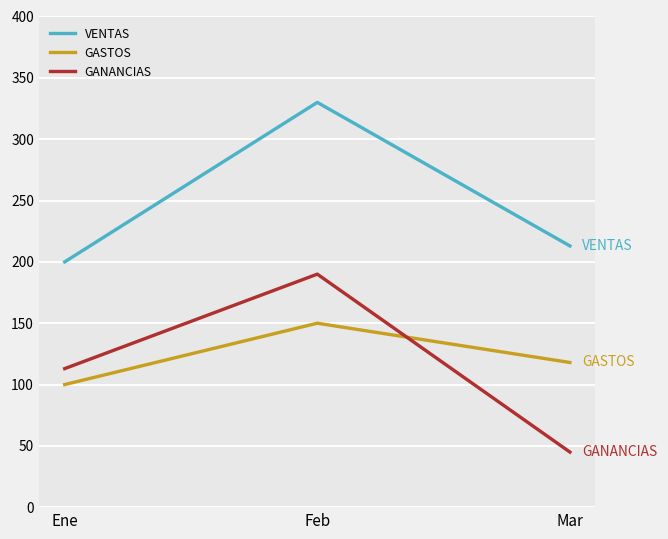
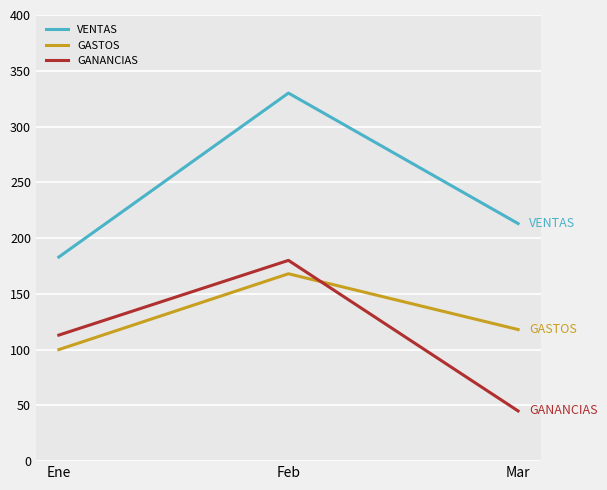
  {
    "VENTAS": {
-     "Ene": 200,
+     "Ene": 183,
      "Feb": 330,
      "Mar": 213
    },
    "GASTOS": {
      "Ene": 100,
-     "Feb": 150,
+     "Feb": 168,
      "Mar": 118
    },
    "GANANCIAS": {
      "Ene": 113,
-     "Feb": 190,
+     "Feb": 180,
      "Mar": 45
    }
  }
